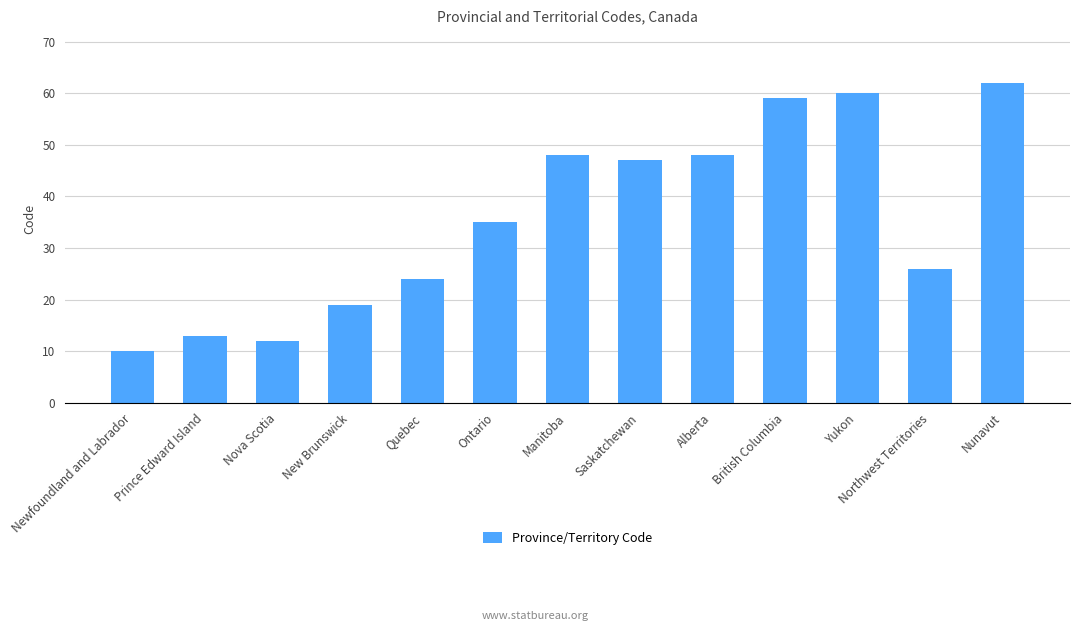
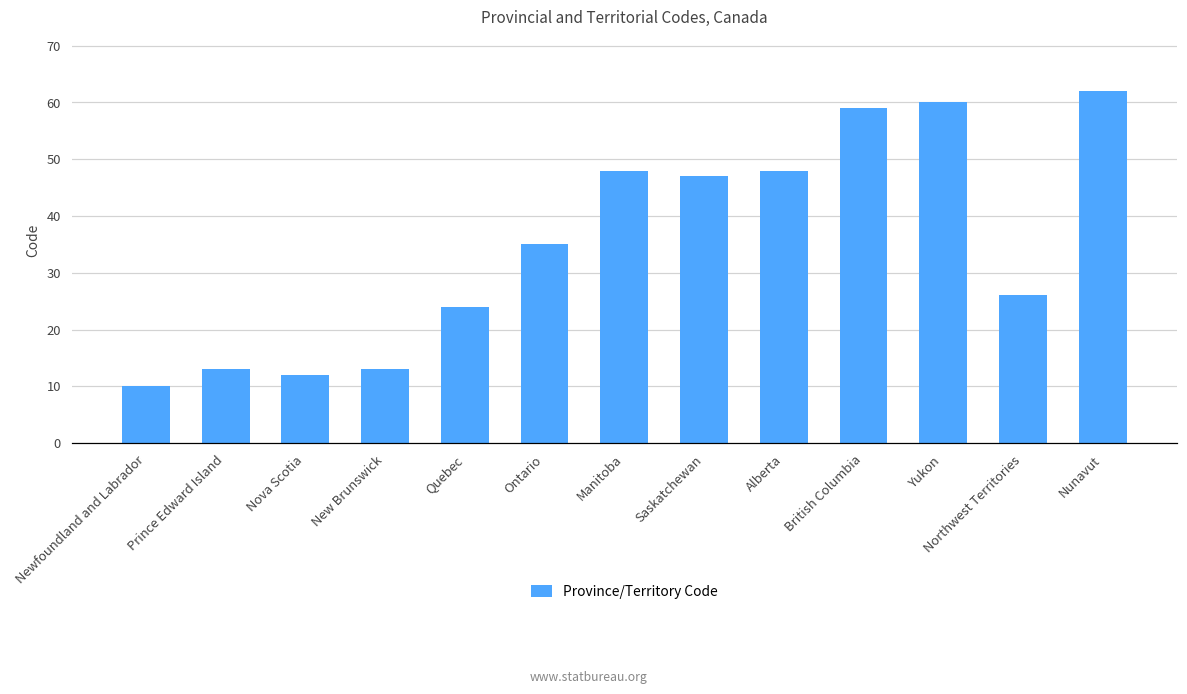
  {
    "Newfoundland and Labrador": 10,
    "Prince Edward Island": 13,
    "Nova Scotia": 12,
-   "New Brunswick": 19,
+   "New Brunswick": 13,
    "Quebec": 24,
    "Ontario": 35,
    "Manitoba": 48,
    "Saskatchewan": 47,
    "Alberta": 48,
    "British Columbia": 59,
    "Yukon": 60,
    "Northwest Territories": 26,
    "Nunavut": 62
  }
